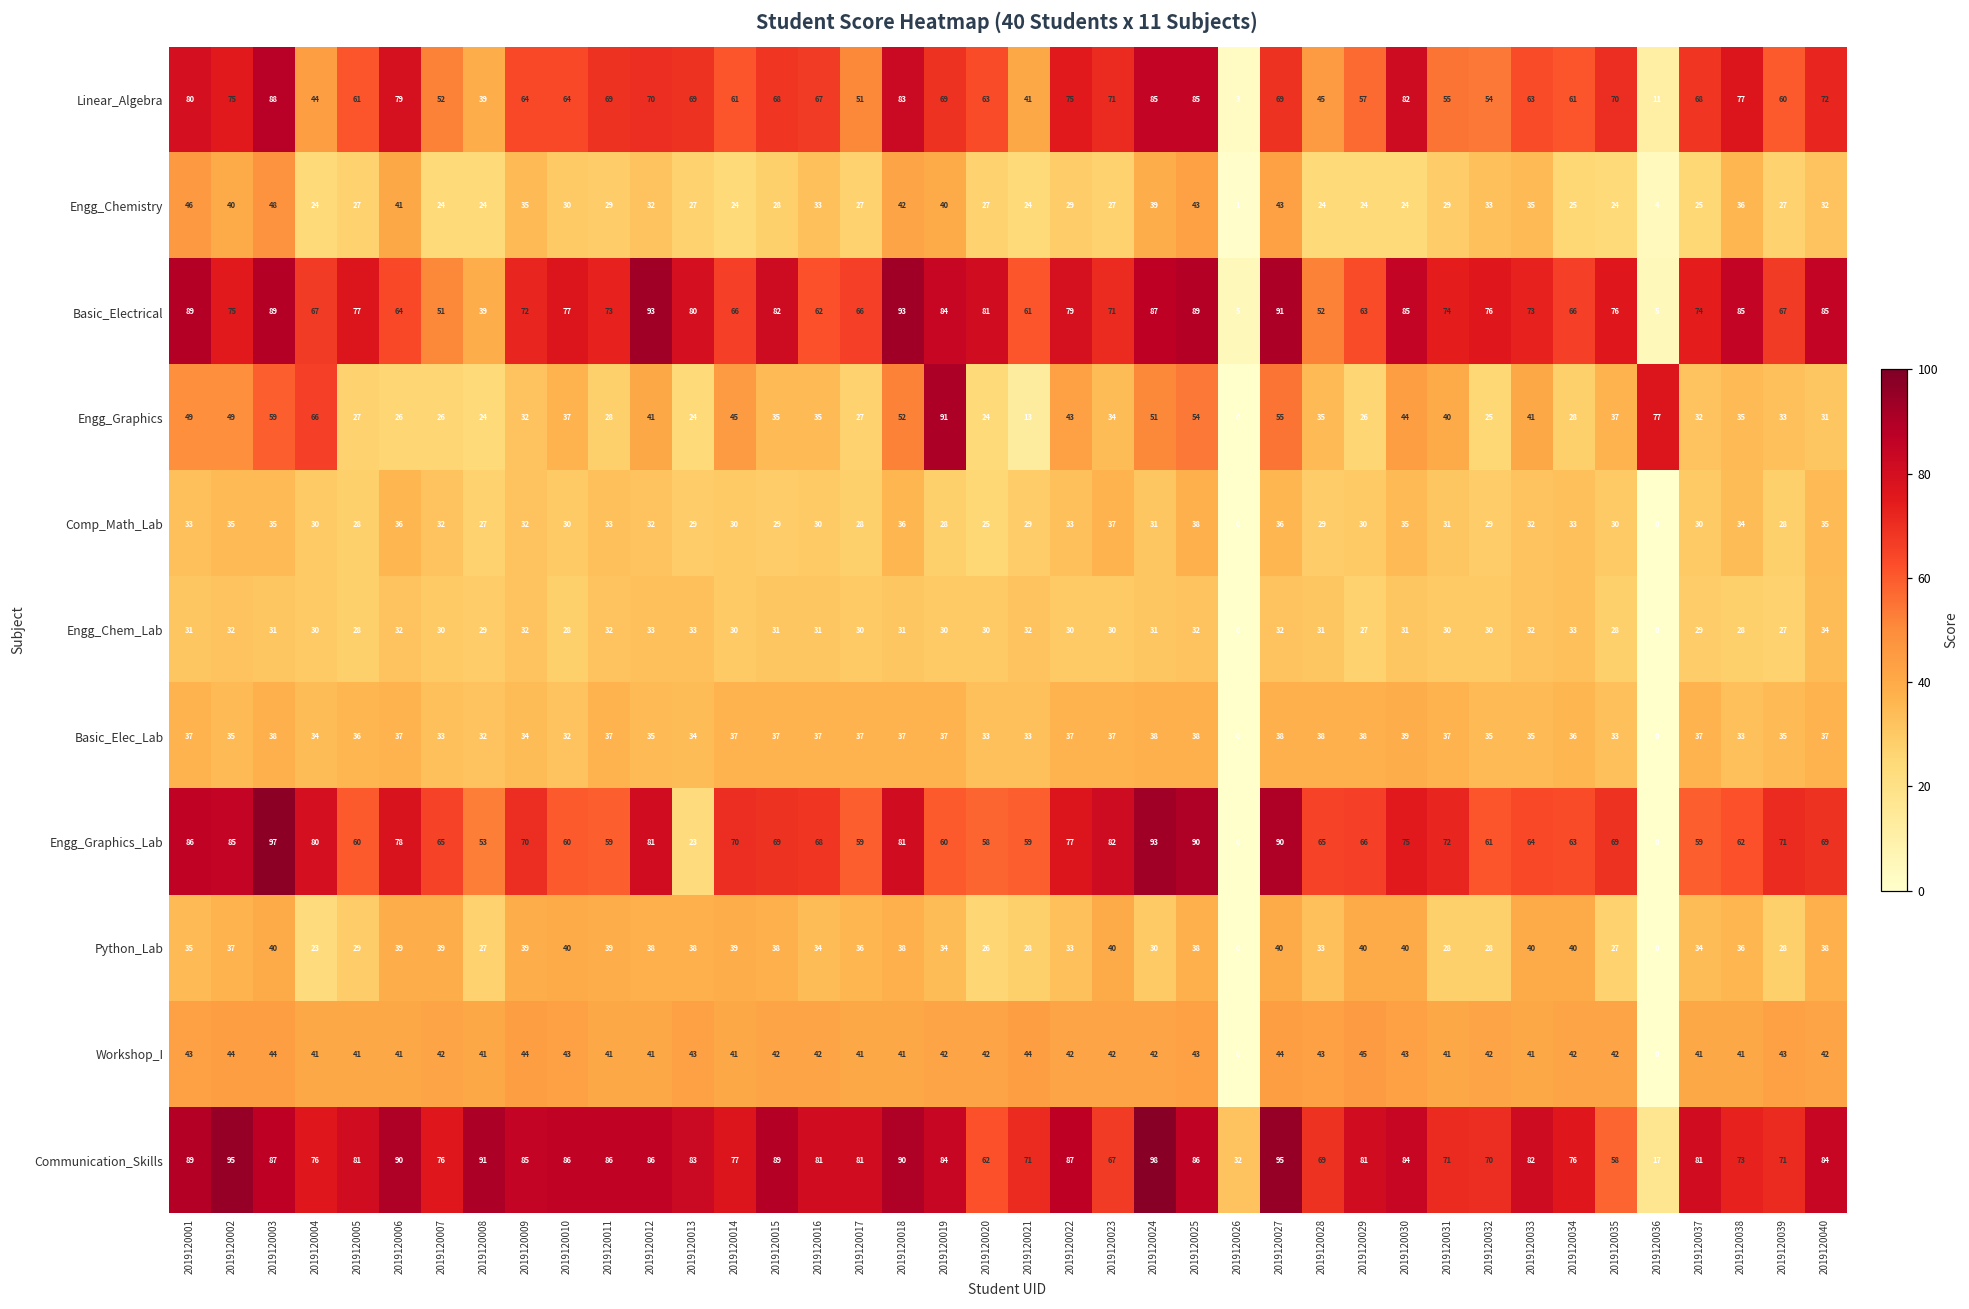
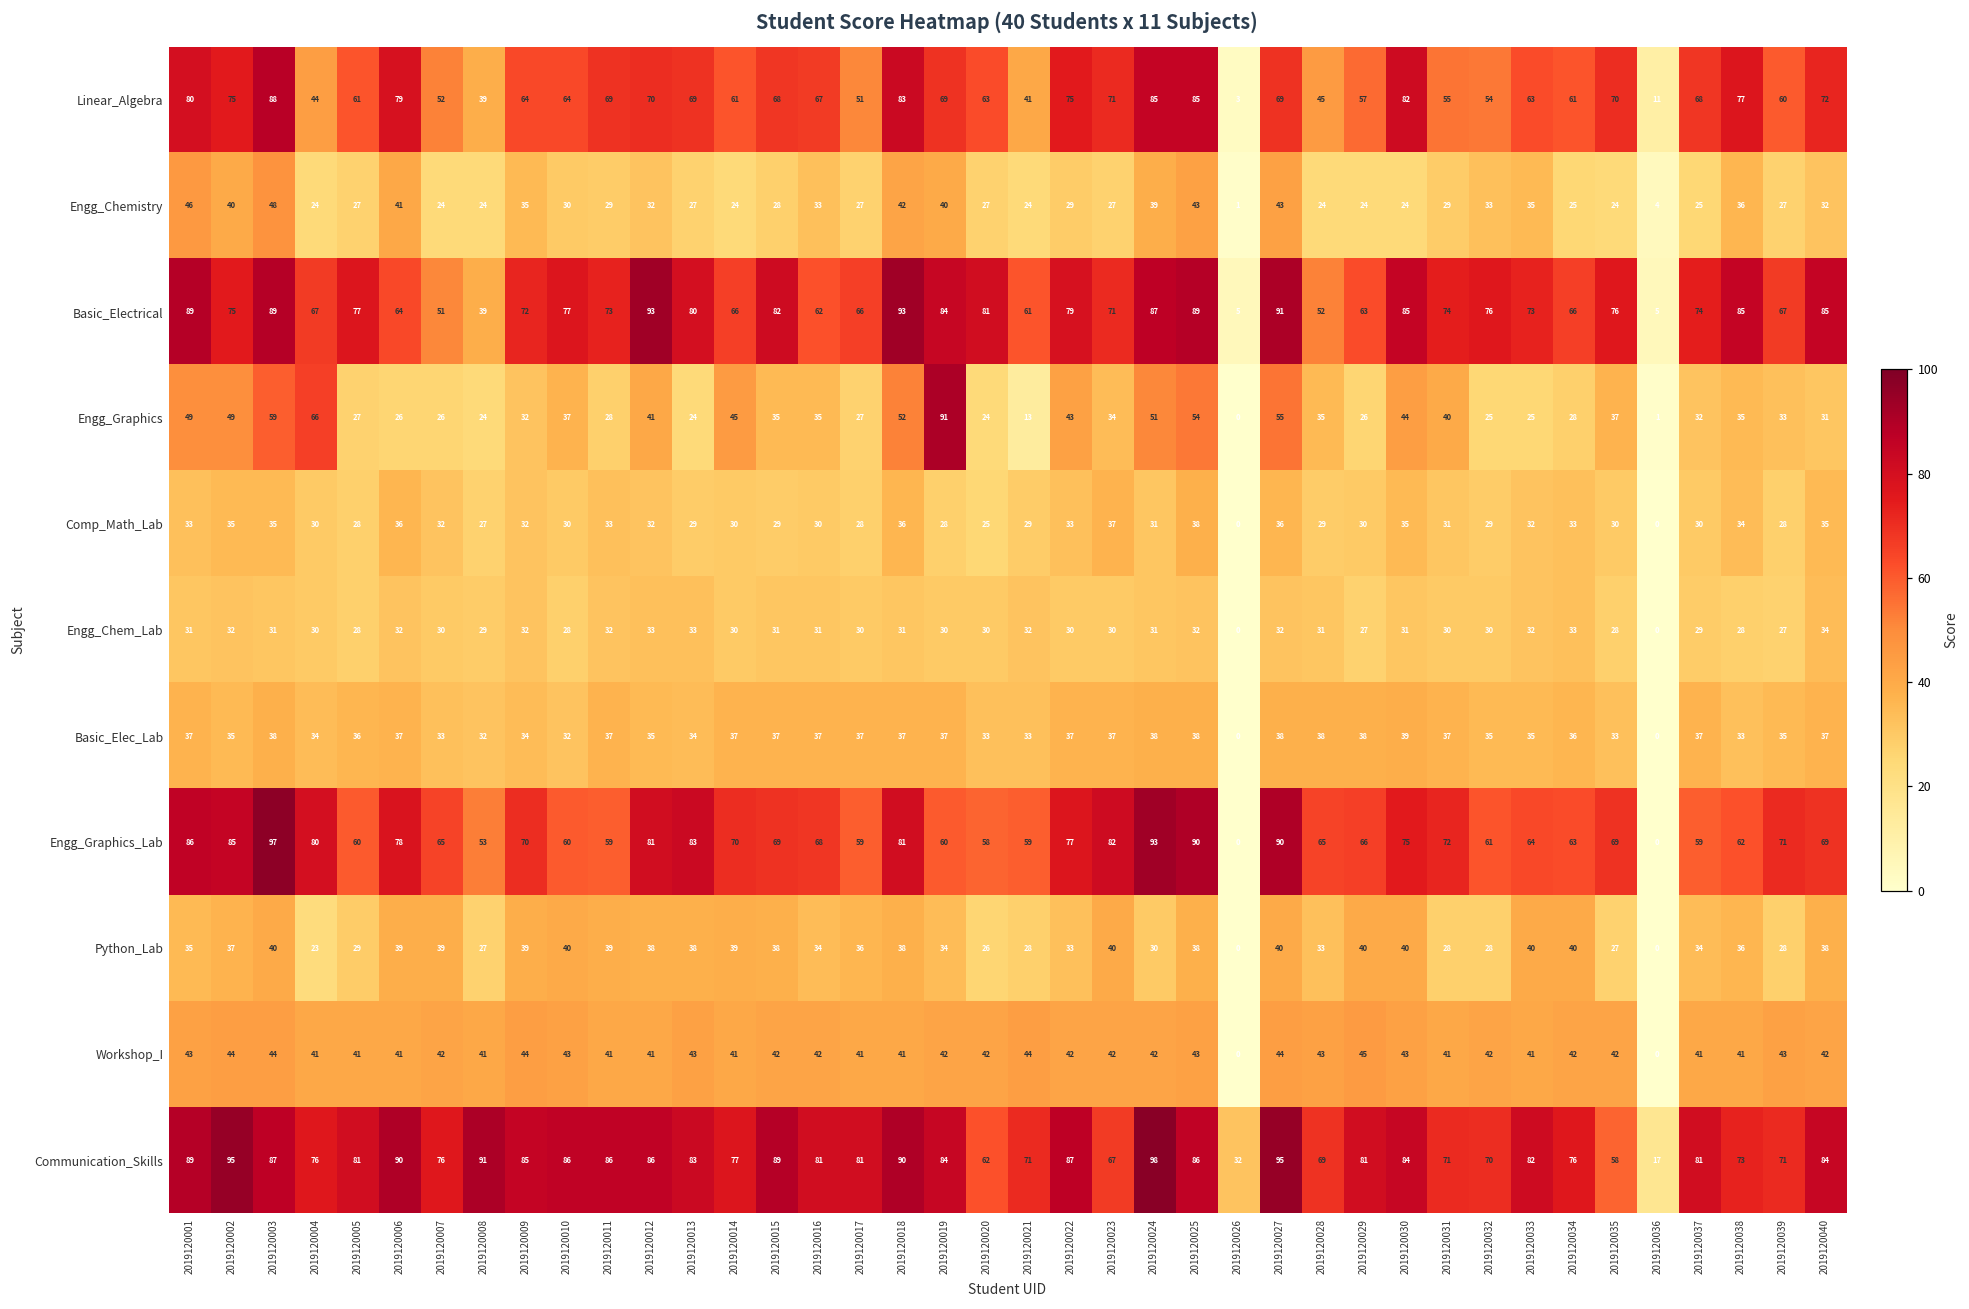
  {
    "Engg_Graphics": {
      "2019120001": 49,
      "2019120002": 49,
      "2019120003": 59,
      "2019120004": 66,
      "2019120005": 27,
      "2019120006": 26,
      "2019120007": 26,
      "2019120008": 24,
      "2019120009": 32,
      "2019120010": 37,
      "2019120011": 28,
      "2019120012": 41,
      "2019120013": 24,
      "2019120014": 45,
      "2019120015": 35,
      "2019120016": 35,
      "2019120017": 27,
      "2019120018": 52,
      "2019120019": 91,
      "2019120020": 24,
      "2019120021": 13,
      "2019120022": 43,
      "2019120023": 34,
      "2019120024": 51,
      "2019120025": 54,
      "2019120026": 0,
      "2019120027": 55,
      "2019120028": 35,
      "2019120029": 26,
      "2019120030": 44,
      "2019120031": 40,
      "2019120032": 25,
-     "2019120033": 41,
+     "2019120033": 25,
      "2019120034": 28,
      "2019120035": 37,
-     "2019120036": 77,
+     "2019120036": 1,
      "2019120037": 32,
      "2019120038": 35,
      "2019120039": 33,
      "2019120040": 31
    },
    "Engg_Graphics_Lab": {
      "2019120001": 86,
      "2019120002": 85,
      "2019120003": 97,
      "2019120004": 80,
      "2019120005": 60,
      "2019120006": 78,
      "2019120007": 65,
      "2019120008": 53,
      "2019120009": 70,
      "2019120010": 60,
      "2019120011": 59,
      "2019120012": 81,
-     "2019120013": 23,
+     "2019120013": 83,
      "2019120014": 70,
      "2019120015": 69,
      "2019120016": 68,
      "2019120017": 59,
      "2019120018": 81,
      "2019120019": 60,
      "2019120020": 58,
      "2019120021": 59,
      "2019120022": 77,
      "2019120023": 82,
      "2019120024": 93,
      "2019120025": 90,
      "2019120026": 0,
      "2019120027": 90,
      "2019120028": 65,
      "2019120029": 66,
      "2019120030": 75,
      "2019120031": 72,
      "2019120032": 61,
      "2019120033": 64,
      "2019120034": 63,
      "2019120035": 69,
      "2019120036": 0,
      "2019120037": 59,
      "2019120038": 62,
      "2019120039": 71,
      "2019120040": 69
    }
  }
